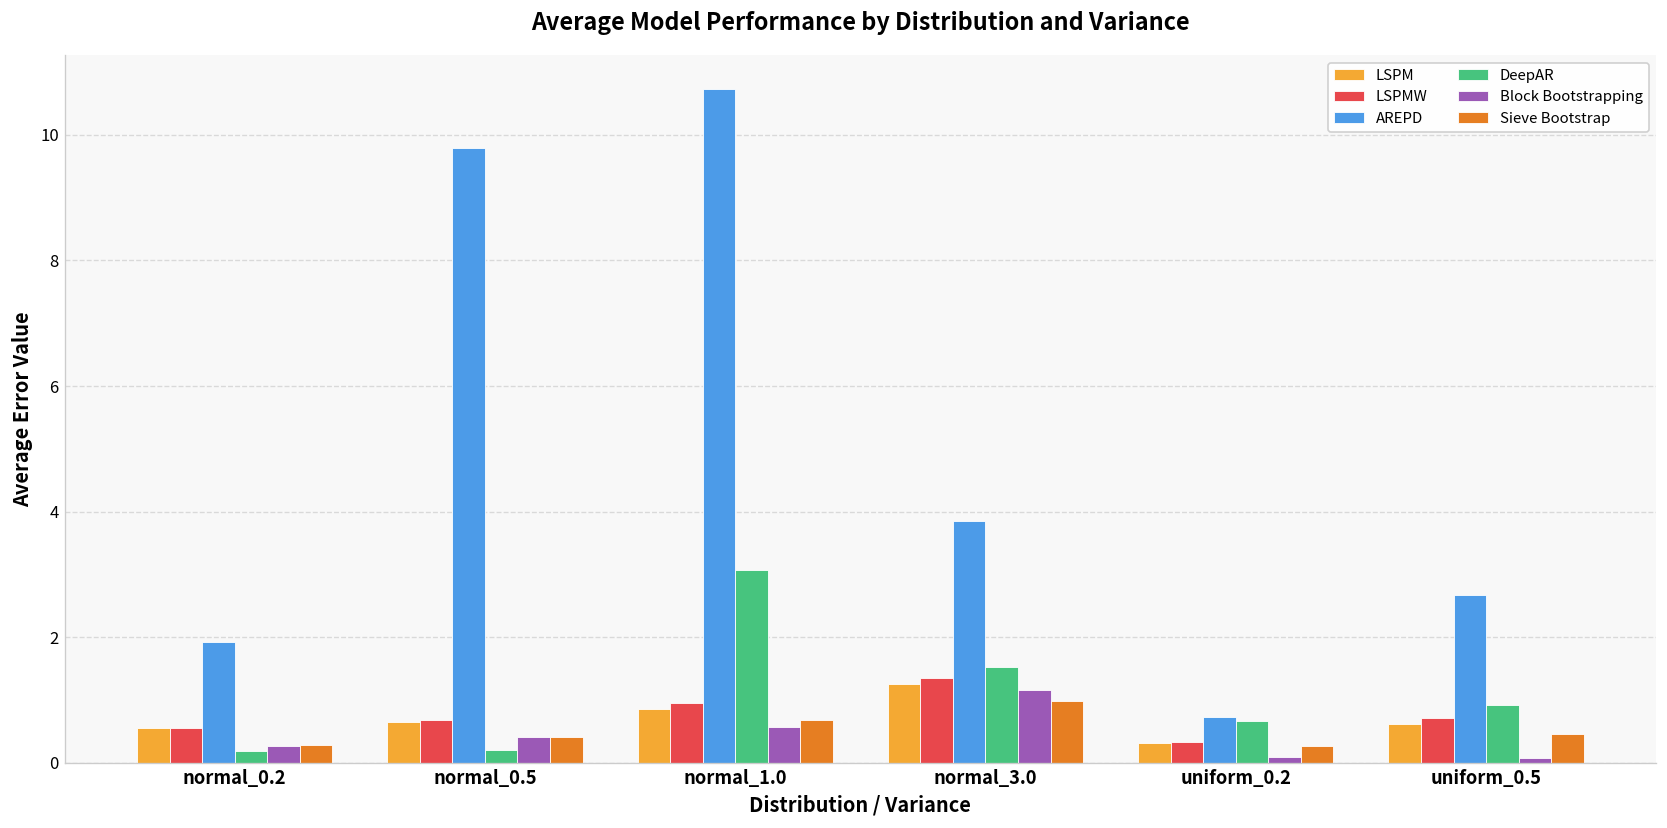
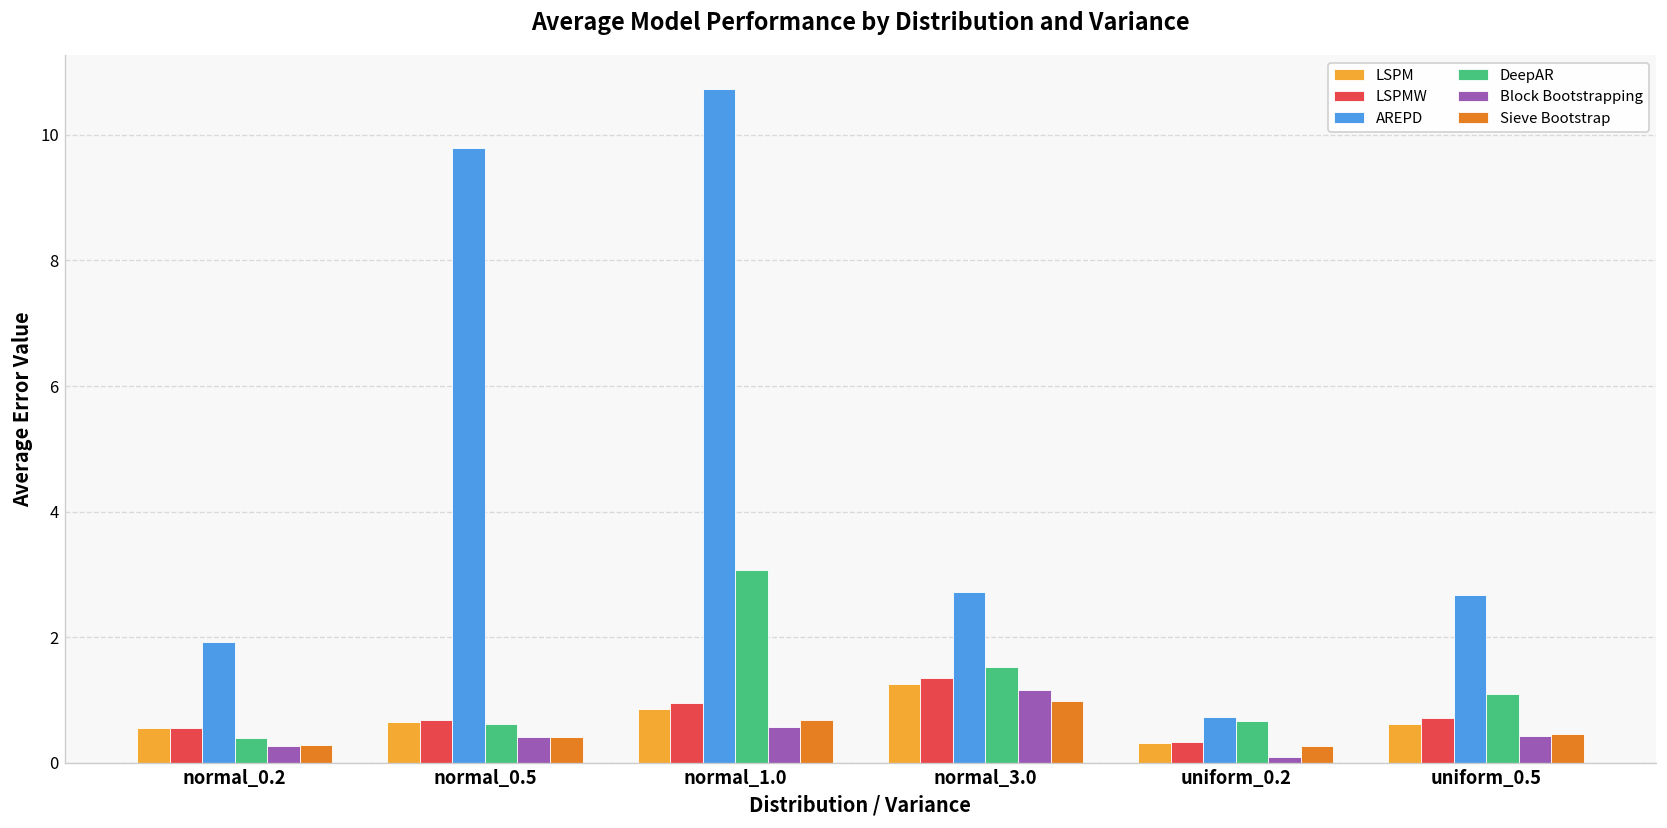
  {
    "LSPMW": {
      "normal_0.2": 0.5,
      "normal_0.5": 0.7,
      "normal_1.0": 0.9,
      "normal_3.0": 1.4,
      "uniform_0.2": 0.3,
      "uniform_0.5": 0.7
    },
    "AREPD": {
      "normal_0.2": 1.9,
      "normal_0.5": 9.8,
      "normal_1.0": 10.7,
-     "normal_3.0": 3.8,
+     "normal_3.0": 2.7,
      "uniform_0.2": 0.7,
      "uniform_0.5": 2.7
    },
    "DeepAR": {
-     "normal_0.2": 0.2,
-     "normal_0.5": 0.2,
+     "normal_0.2": 0.4,
+     "normal_0.5": 0.6,
      "normal_1.0": 3.1,
      "normal_3.0": 1.5,
      "uniform_0.2": 0.7,
-     "uniform_0.5": 0.9
+     "uniform_0.5": 1.1
    },
    "Block Bootstrapping": {
      "normal_0.2": 0.3,
      "normal_0.5": 0.4,
      "normal_1.0": 0.6,
      "normal_3.0": 1.2,
      "uniform_0.2": 0.1,
-     "uniform_0.5": 0.1
+     "uniform_0.5": 0.4
    }
  }
